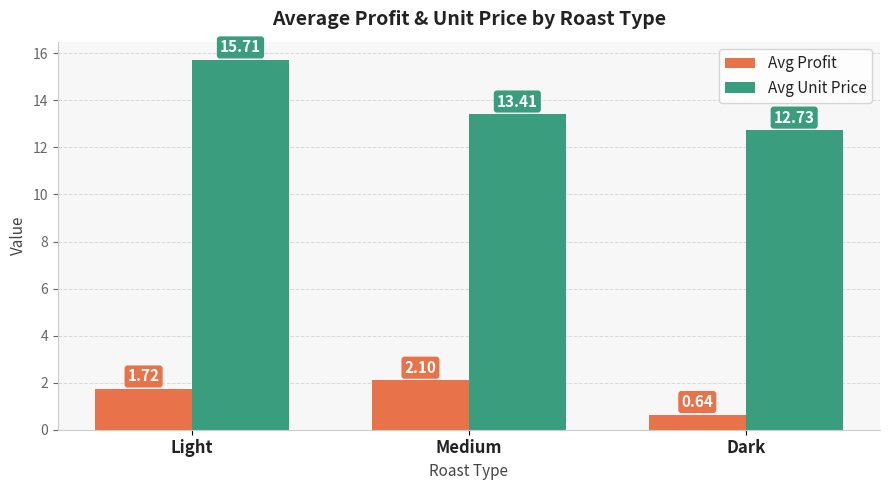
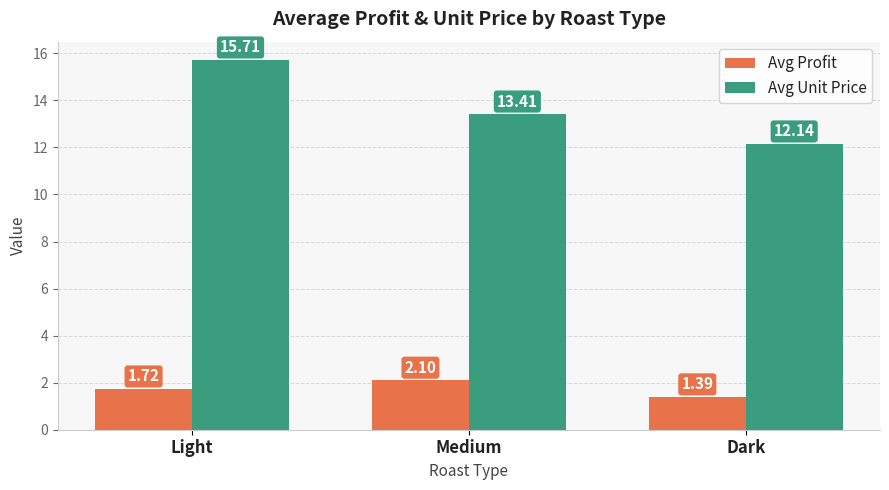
  {
    "Avg Profit": {
-     "Dark": 0.64
+     "Dark": 1.39
    },
    "Avg Unit Price": {
-     "Dark": 12.73
+     "Dark": 12.14
    }
  }
